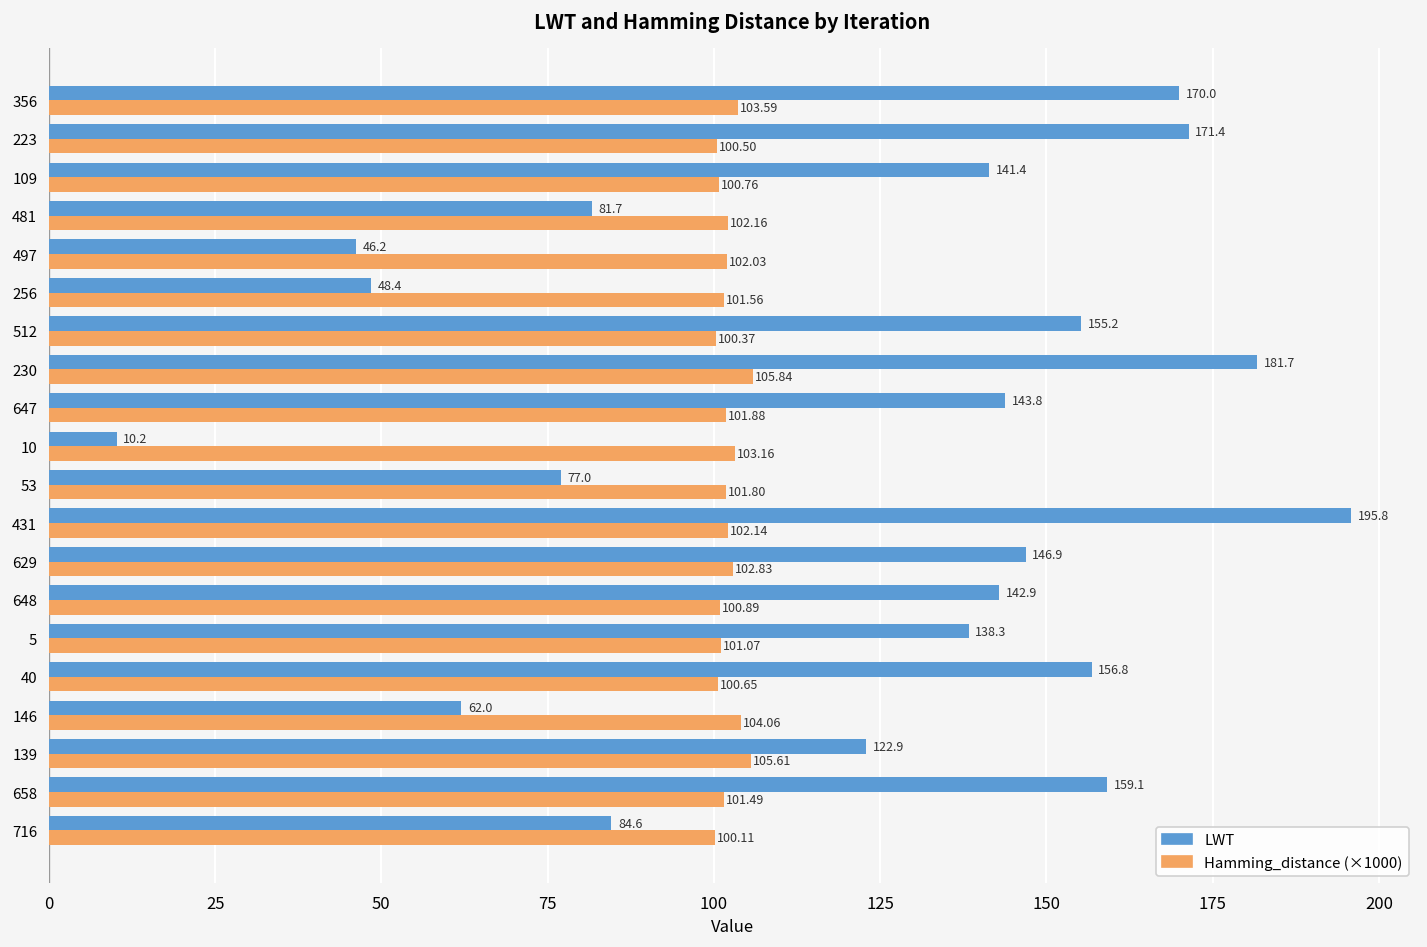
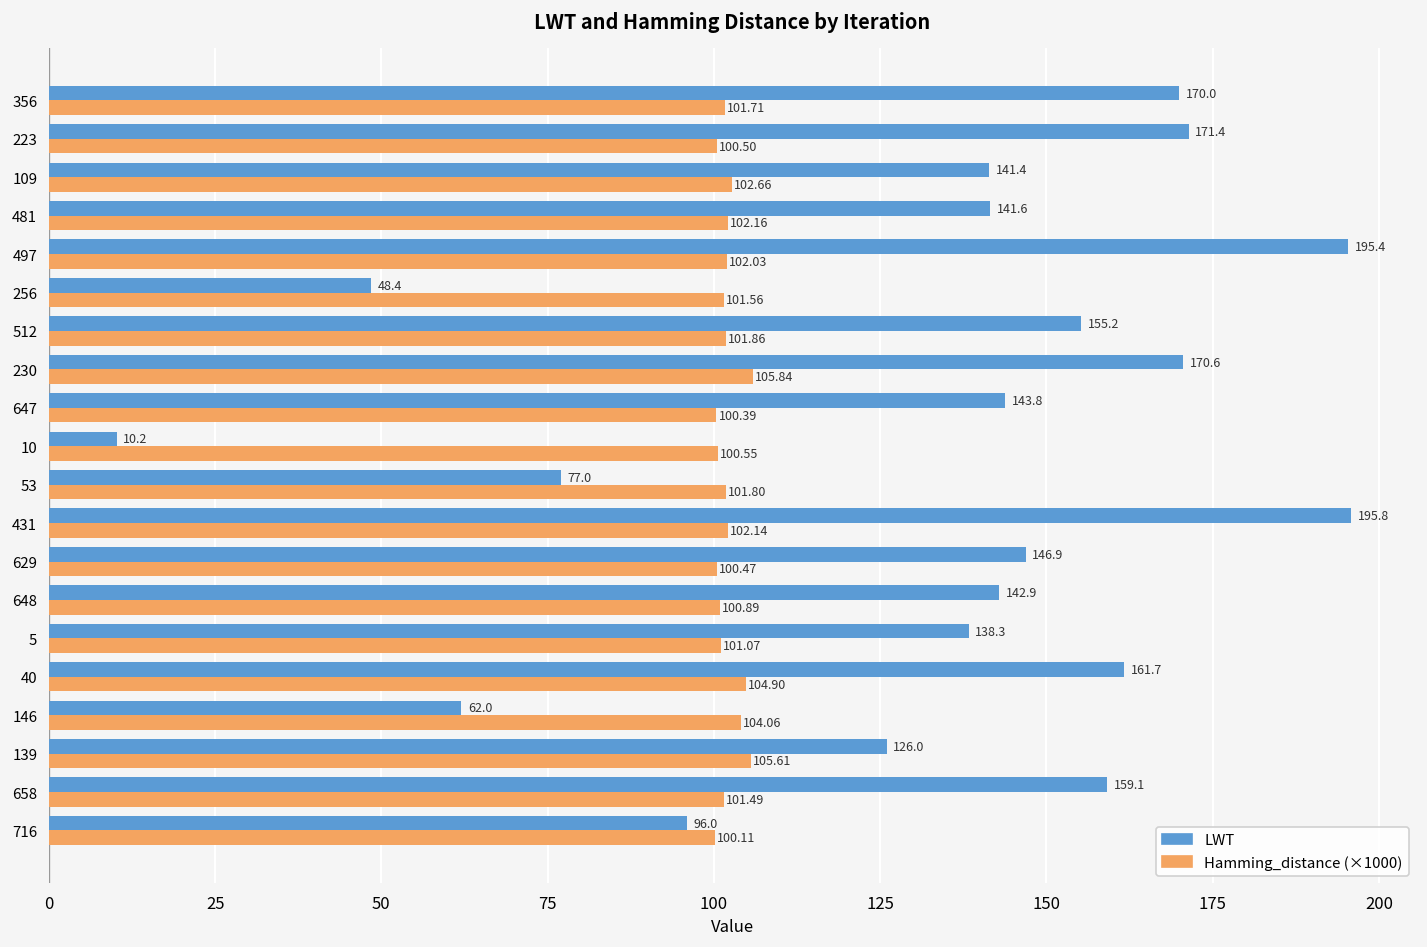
  {
    "LWT": {
      "356": 170.0,
      "223": 171.4,
      "109": 141.4,
-     "481": 81.7,
-     "497": 46.2,
+     "481": 141.6,
+     "497": 195.4,
      "256": 48.4,
      "512": 155.2,
-     "230": 181.7,
+     "230": 170.6,
      "647": 143.8,
      "10": 10.2,
      "53": 77.0,
      "431": 195.8,
      "629": 146.9,
      "648": 142.9,
      "5": 138.3,
-     "40": 156.8,
+     "40": 161.7,
      "146": 62.0,
-     "139": 122.9,
+     "139": 126.0,
      "658": 159.1,
-     "716": 84.6
+     "716": 96.0
    },
    "Hamming_distance (×1000)": {
-     "356": 103.59,
+     "356": 101.71,
      "223": 100.50,
-     "109": 100.76,
+     "109": 102.66,
      "481": 102.16,
      "497": 102.03,
      "256": 101.56,
-     "512": 100.37,
+     "512": 101.86,
      "230": 105.84,
-     "647": 101.88,
-     "10": 103.16,
+     "647": 100.39,
+     "10": 100.55,
      "53": 101.80,
      "431": 102.14,
-     "629": 102.83,
+     "629": 100.47,
      "648": 100.89,
      "5": 101.07,
-     "40": 100.65,
+     "40": 104.90,
      "146": 104.06,
      "139": 105.61,
      "658": 101.49,
      "716": 100.11
    }
  }
